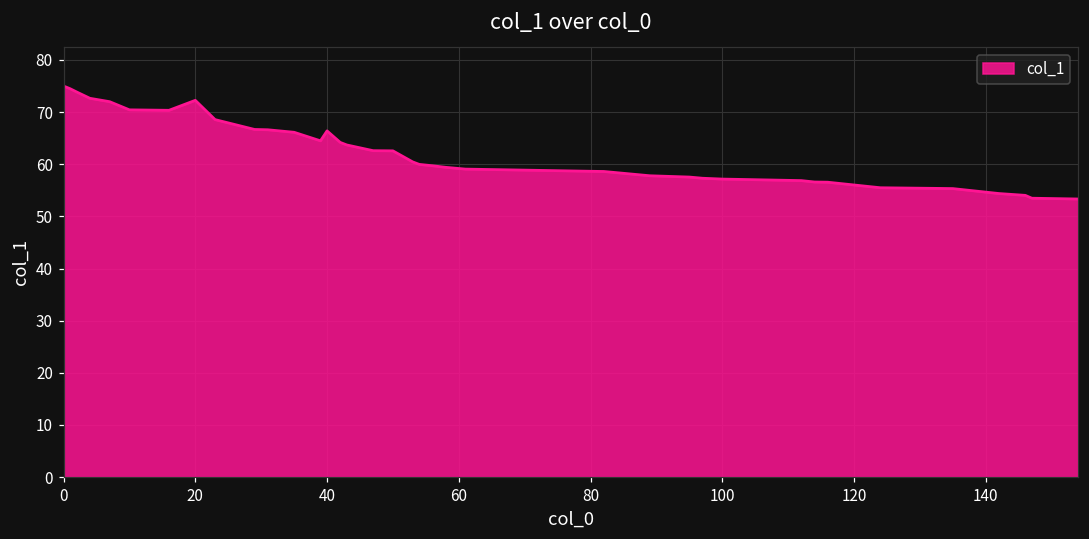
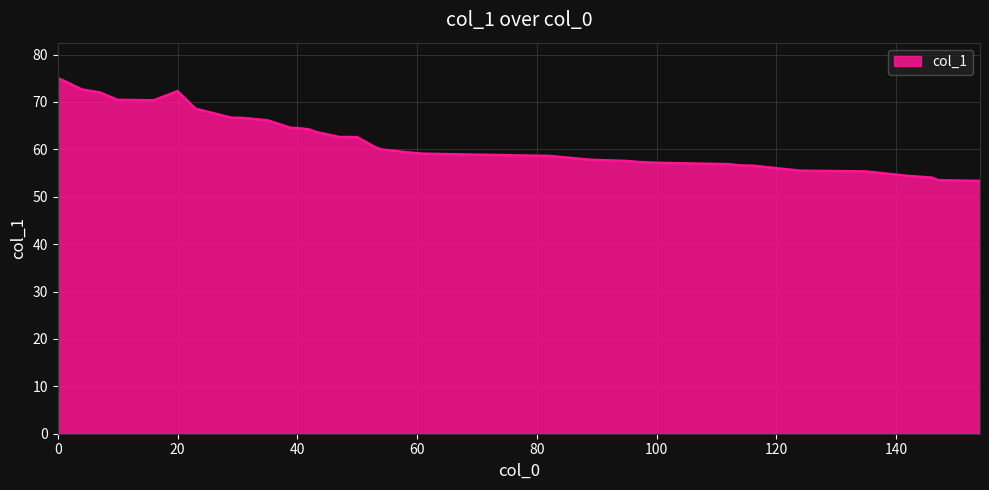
  {
    "0": 75,
    "20": 72,
-   "40": 66,
+   "40": 64,
    "100": 57
  }
